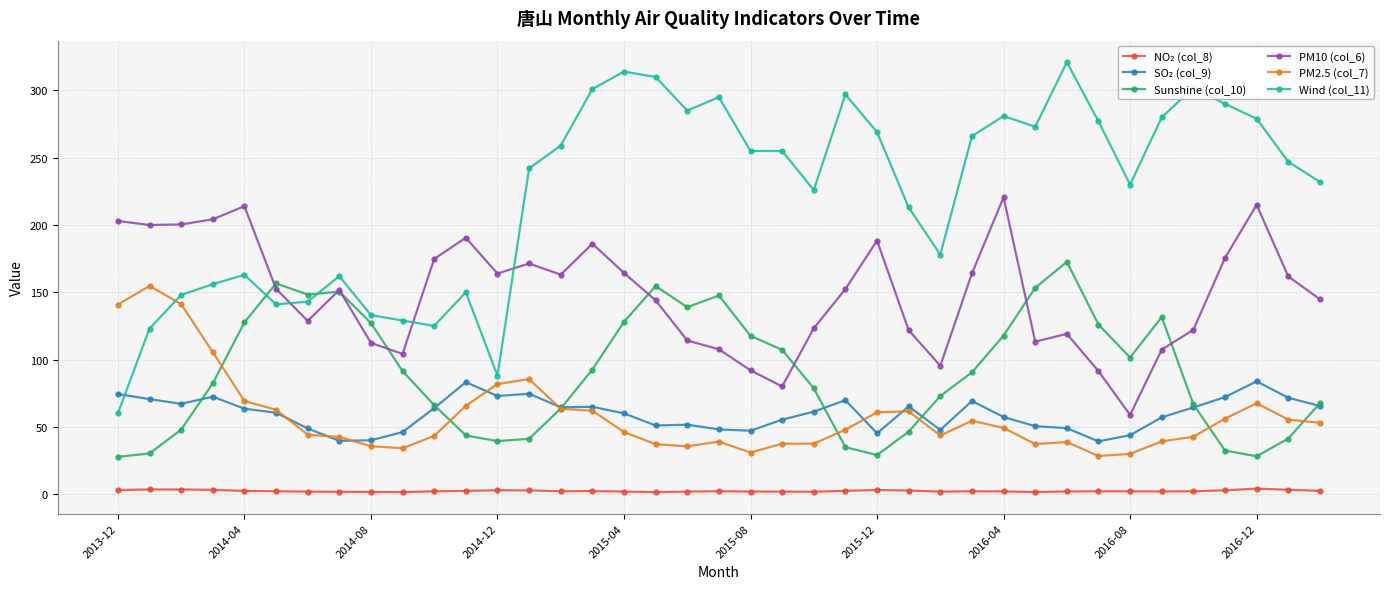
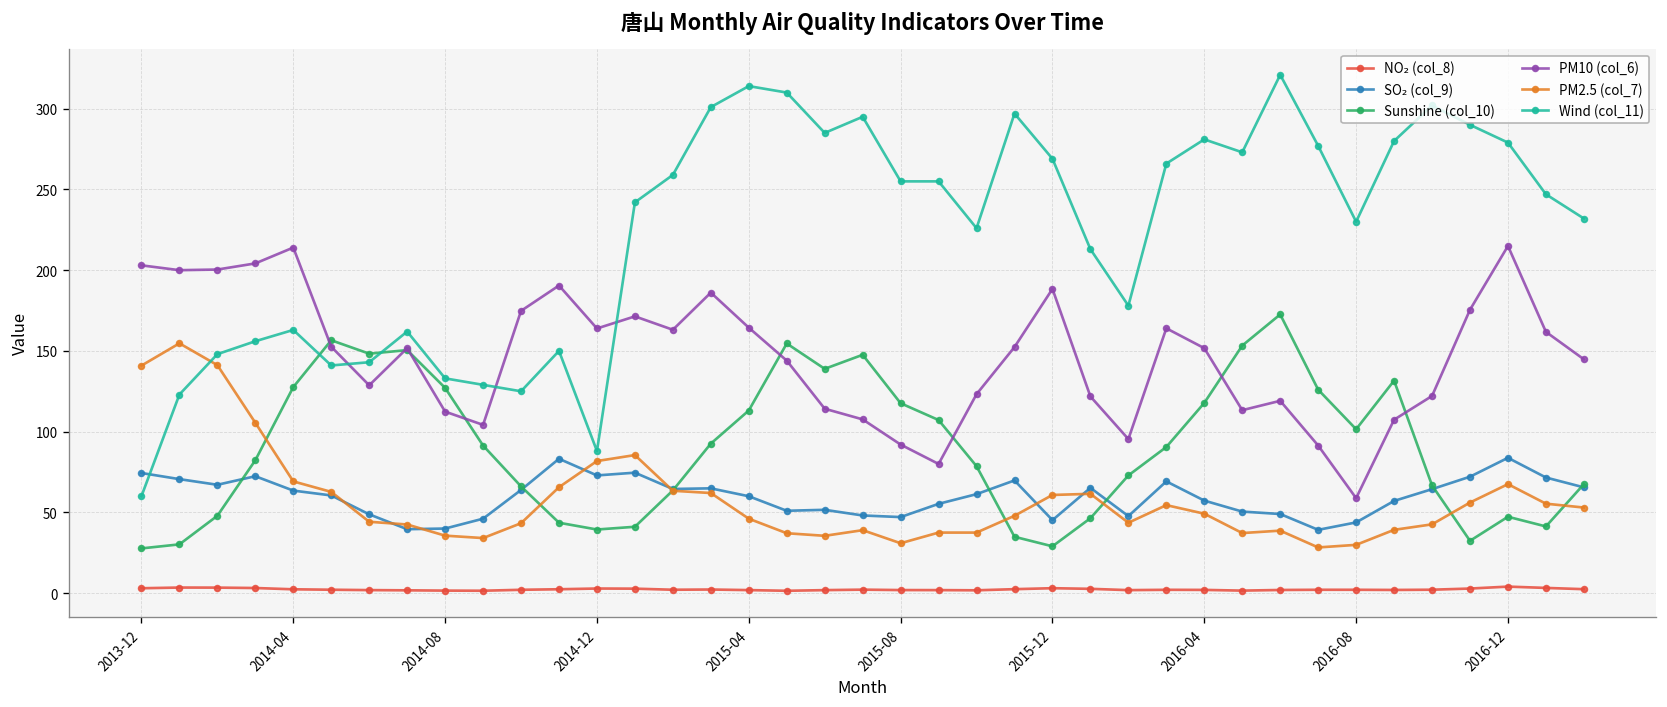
  {
    "SO₂ (col_9)": {
      "2013-12": 74,
      "2014-04": 64,
      "2014-08": 40,
      "2014-12": 73,
      "2015-04": 60,
      "2015-08": 47,
      "2015-12": 45,
      "2016-04": 57,
      "2016-08": 44,
      "2016-12": 84
    },
    "Sunshine (col_10)": {
      "2013-12": 28,
      "2014-04": 128,
      "2014-08": 127,
      "2014-12": 39,
-     "2015-04": 128,
+     "2015-04": 113,
      "2015-08": 118,
      "2015-12": 29,
      "2016-04": 118,
      "2016-08": 102,
-     "2016-12": 28
+     "2016-12": 47
    },
    "PM10 (col_6)": {
      "2013-12": 203,
      "2014-04": 214,
      "2014-08": 112,
      "2014-12": 164,
      "2015-04": 164,
      "2015-08": 92,
      "2015-12": 188,
-     "2016-04": 221,
+     "2016-04": 152,
      "2016-08": 59,
      "2016-12": 215
    },
    "Wind (col_11)": {
      "2013-12": 60,
      "2014-04": 163,
      "2014-08": 133,
      "2014-12": 88,
      "2015-04": 314,
      "2015-08": 255,
      "2015-12": 269,
      "2016-04": 281,
      "2016-08": 230,
      "2016-12": 279
    }
  }
